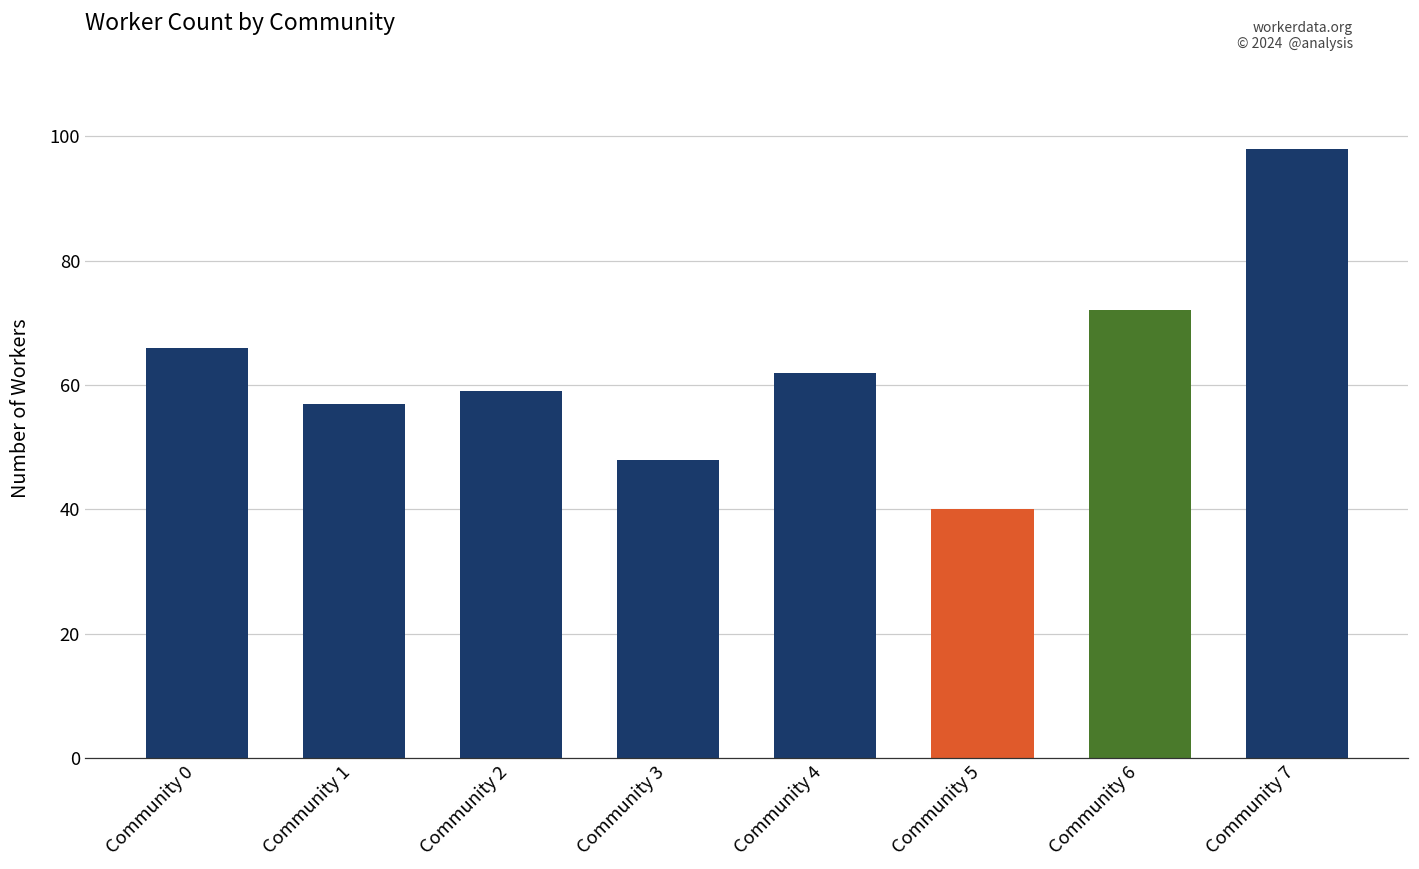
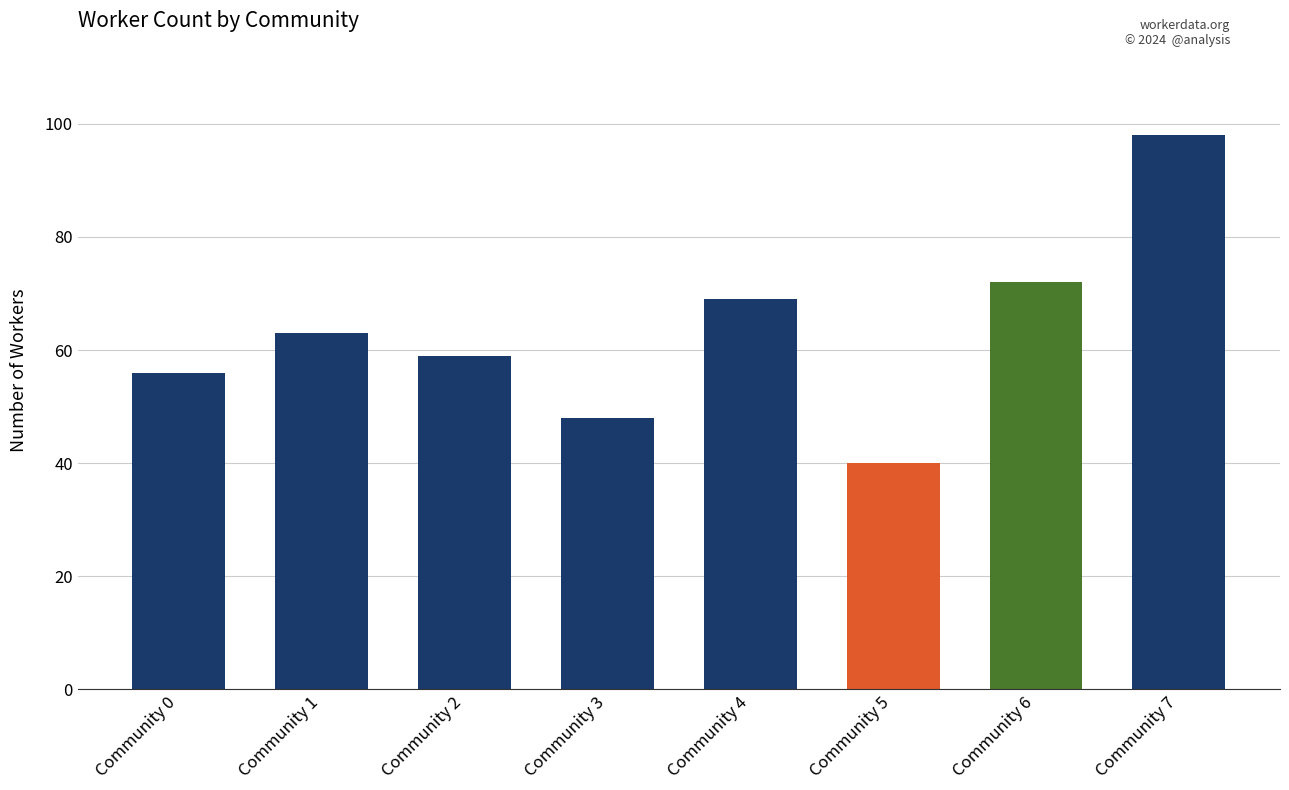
  {
-   "Community 0": 66,
-   "Community 1": 57,
+   "Community 0": 56,
+   "Community 1": 63,
    "Community 2": 59,
    "Community 3": 48,
-   "Community 4": 62,
+   "Community 4": 69,
    "Community 5": 40,
    "Community 6": 72,
    "Community 7": 98
  }
